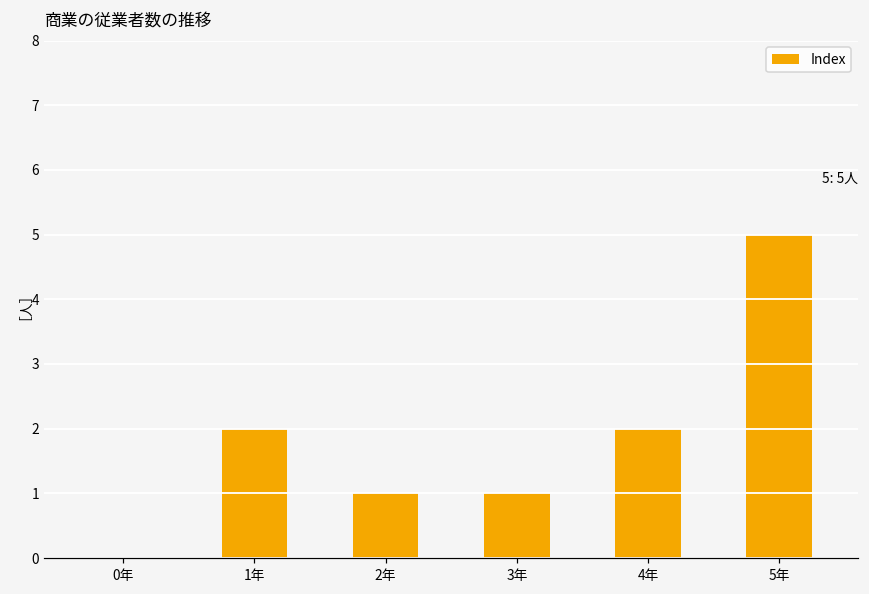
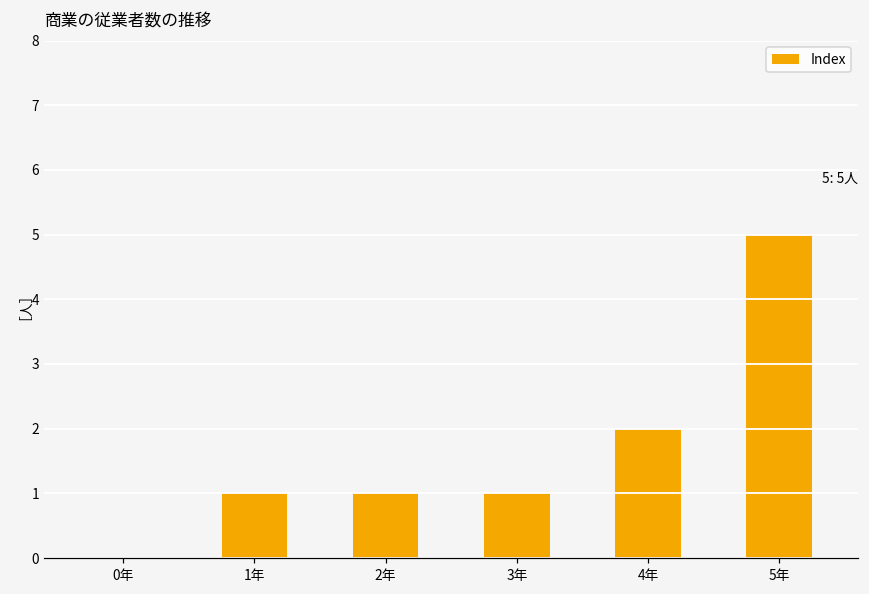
  {
    "0年": 0,
-   "1年": 2,
+   "1年": 1,
    "2年": 1,
    "3年": 1,
    "4年": 2,
    "5年": 5
  }
